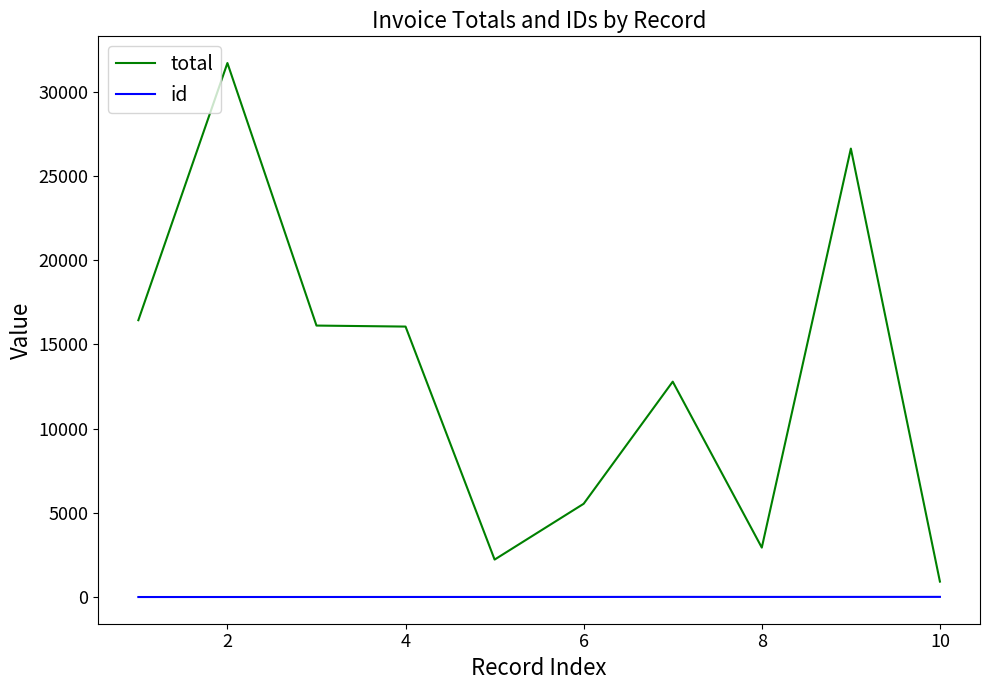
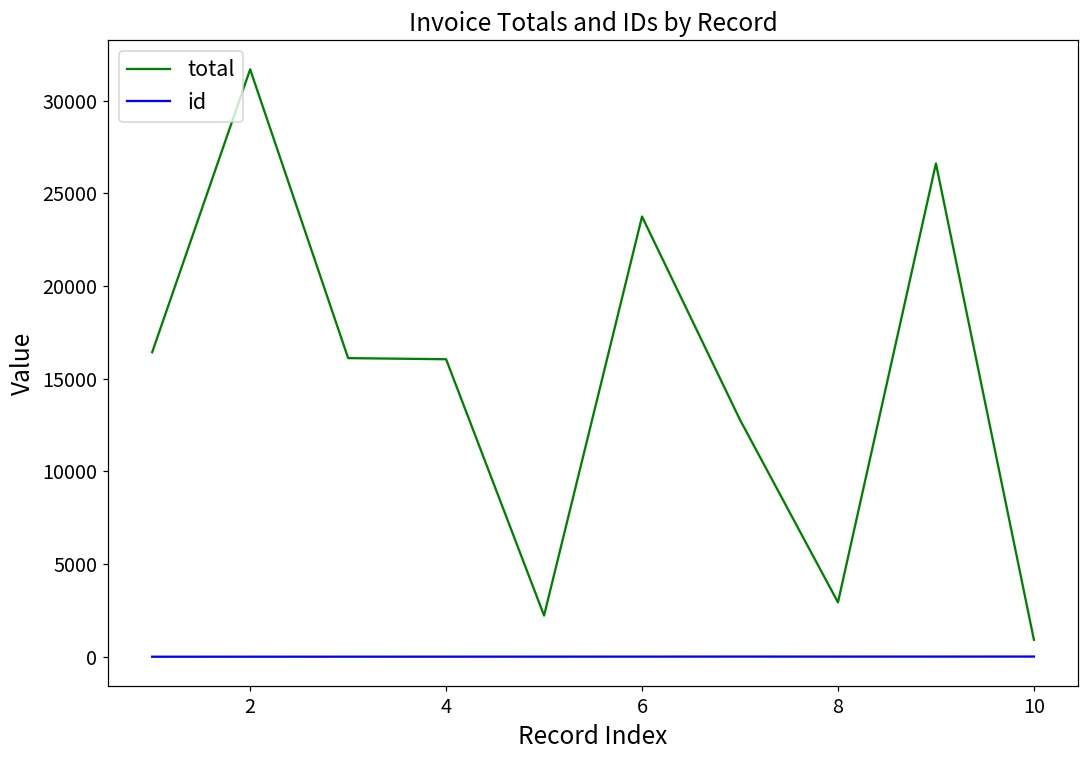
  {
    "total": {
      "2": 31700,
      "4": 16100,
-     "6": 5500,
+     "6": 23700,
      "8": 2900,
      "10": 900
    },
    "id": {
      "2": 0,
      "4": 0,
      "6": 0,
      "8": 0,
      "10": 0
    }
  }
